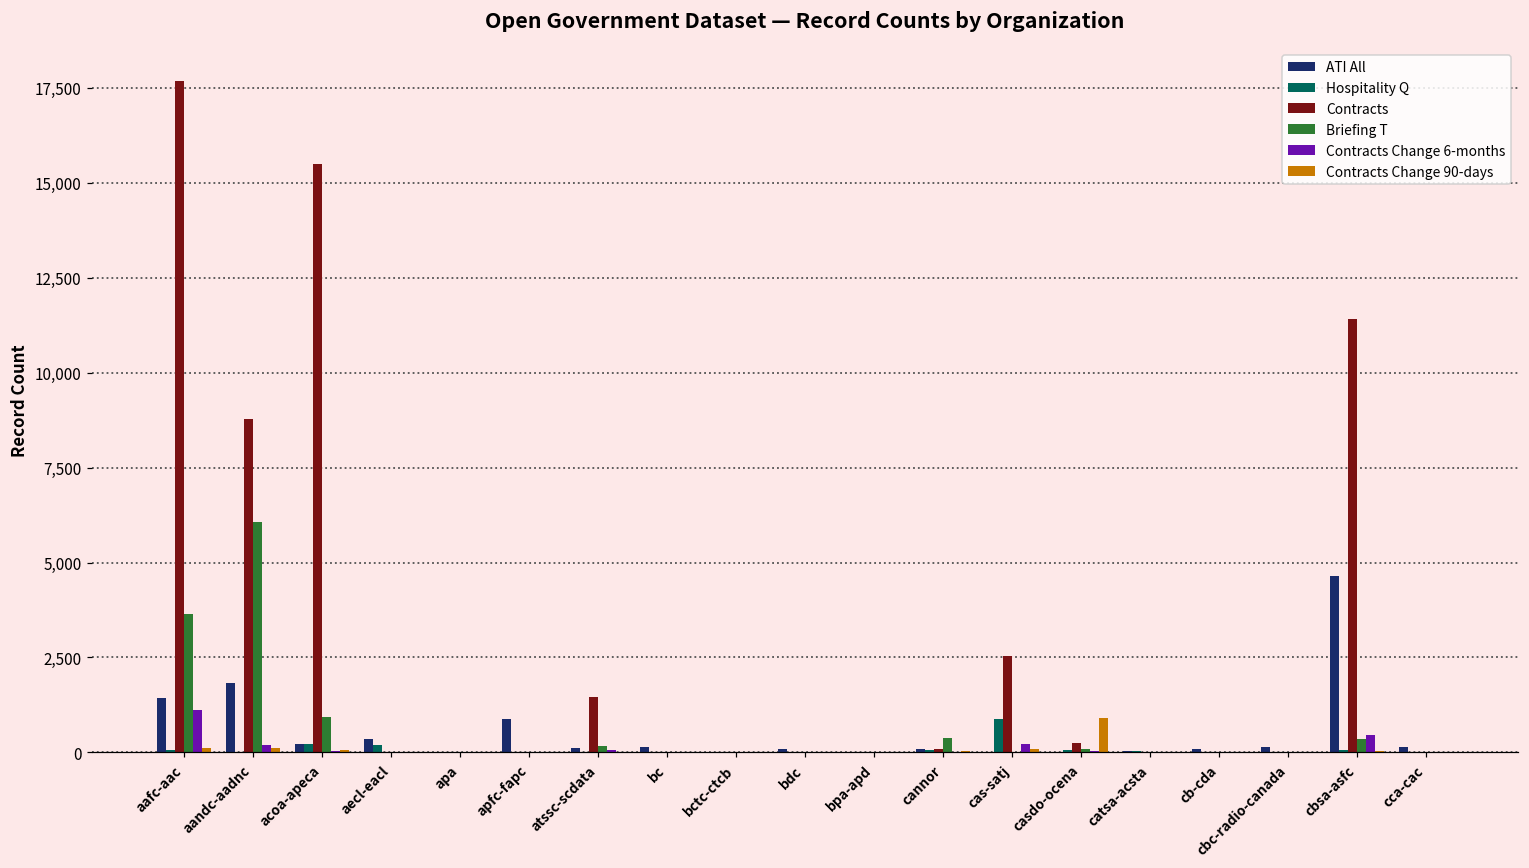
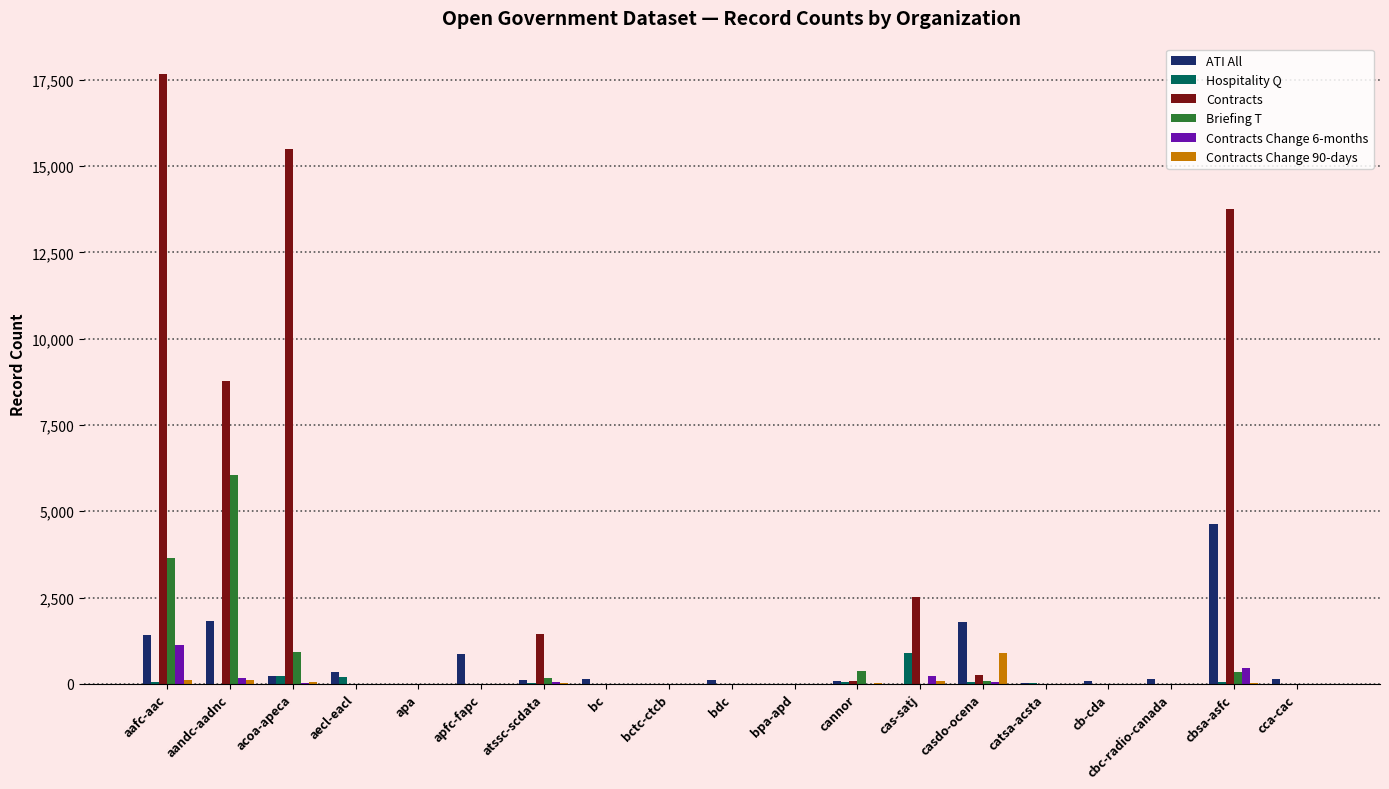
  {
    "ATI All": {
      "aafc-aac": "1,400",
      "aandc-aadnc": "1,800",
      "acoa-apeca": "200",
      "aecl-eacl": "400",
      "apfc-fapc": "900",
      "atssc-scdata": "100",
      "bc": "100",
      "bdc": "100",
      "cannor": "100",
      "cas-satj": "0",
-     "casdo-ocena": "0",
+     "casdo-ocena": "1,800",
      "cb-cda": "100",
      "cbc-radio-canada": "100",
      "cbsa-asfc": "4,600",
      "cca-cac": "100"
    },
    "Hospitality Q": {
      "aandc-aadnc": "0",
      "acoa-apeca": "200",
      "aecl-eacl": "200",
      "apfc-fapc": "0",
      "bc": "0",
      "bctc-ctcb": "0",
      "bdc": "0",
      "bpa-apd": "0",
      "cas-satj": "900",
      "cb-cda": "0",
      "cbc-radio-canada": "0"
    },
    "Contracts": {
      "aafc-aac": "17,700",
      "aandc-aadnc": "8,800",
      "acoa-apeca": "15,500",
      "aecl-eacl": "0",
      "apa": "0",
      "apfc-fapc": "0",
      "atssc-scdata": "1,500",
      "bc": "0",
      "bctc-ctcb": "0",
      "bdc": "0",
      "bpa-apd": "0",
      "cannor": "100",
      "cas-satj": "2,500",
      "casdo-ocena": "300",
      "catsa-acsta": "0",
      "cb-cda": "0",
      "cbc-radio-canada": "0",
-     "cbsa-asfc": "11,400",
+     "cbsa-asfc": "13,800",
      "cca-cac": "0"
    },
    "Briefing T": {
      "aafc-aac": "3,600",
      "aandc-aadnc": "6,100",
      "acoa-apeca": "900",
      "aecl-eacl": "0",
      "apa": "0",
      "apfc-fapc": "0",
      "atssc-scdata": "200",
      "bc": "0",
      "bctc-ctcb": "0",
      "bdc": "0",
      "bpa-apd": "0",
      "cannor": "400",
      "cas-satj": "0",
      "casdo-ocena": "100",
      "catsa-acsta": "0",
      "cb-cda": "0",
      "cbc-radio-canada": "0",
      "cbsa-asfc": "400",
      "cca-cac": "0"
    },
    "Contracts Change 6-months": {
      "aafc-aac": "1,100",
      "aandc-aadnc": "200",
      "aecl-eacl": "0",
      "apa": "0",
      "apfc-fapc": "0",
      "bc": "0",
      "bctc-ctcb": "0",
      "bdc": "0",
      "bpa-apd": "0",
      "cannor": "0",
      "cas-satj": "200",
      "catsa-acsta": "0",
      "cb-cda": "0",
      "cbc-radio-canada": "0",
      "cbsa-asfc": "500",
      "cca-cac": "0"
    },
    "Contracts Change 90-days": {
      "aafc-aac": "100",
      "aandc-aadnc": "100",
      "aecl-eacl": "0",
      "apa": "0",
      "apfc-fapc": "0",
      "bc": "0",
      "bctc-ctcb": "0",
      "bdc": "0",
      "bpa-apd": "0",
      "cas-satj": "100",
      "casdo-ocena": "900",
      "catsa-acsta": "0",
      "cb-cda": "0",
      "cbc-radio-canada": "0",
      "cca-cac": "0"
    }
  }
